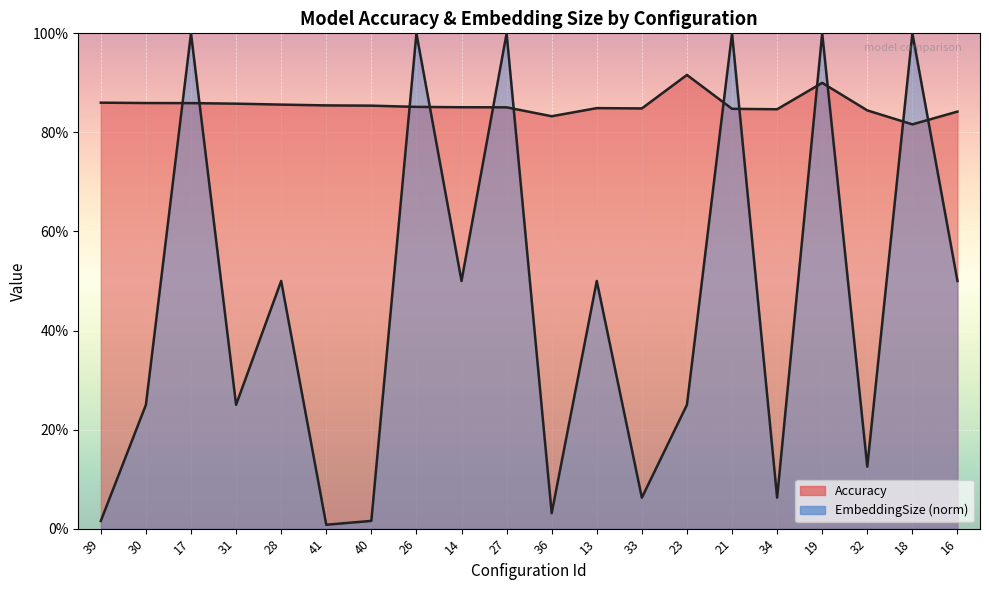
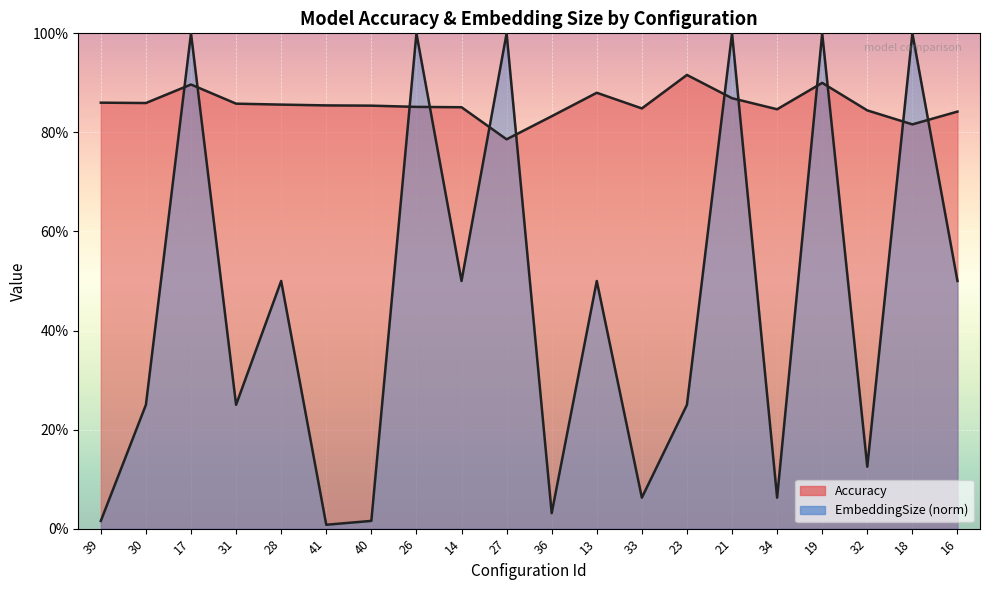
  {
    "Accuracy": {
      "39": "86%",
      "30": "86%",
-     "17": "86%",
+     "17": "90%",
      "31": "86%",
      "28": "86%",
      "41": "85%",
      "40": "85%",
      "26": "85%",
      "14": "85%",
-     "27": "85%",
+     "27": "79%",
      "36": "83%",
-     "13": "85%",
+     "13": "88%",
      "33": "85%",
      "23": "92%",
-     "21": "85%",
+     "21": "87%",
      "34": "85%",
      "19": "90%",
      "32": "84%",
      "18": "82%",
      "16": "84%"
    },
    "EmbeddingSize (norm)": {
      "39": "2%",
      "30": "25%",
      "17": "100%",
      "31": "25%",
      "28": "50%",
      "41": "1%",
      "40": "2%",
      "26": "100%",
      "14": "50%",
      "27": "100%",
      "36": "3%",
      "13": "50%",
      "33": "6%",
      "23": "25%",
      "21": "100%",
      "34": "6%",
      "19": "100%",
      "32": "13%",
      "18": "100%",
      "16": "50%"
    }
  }
